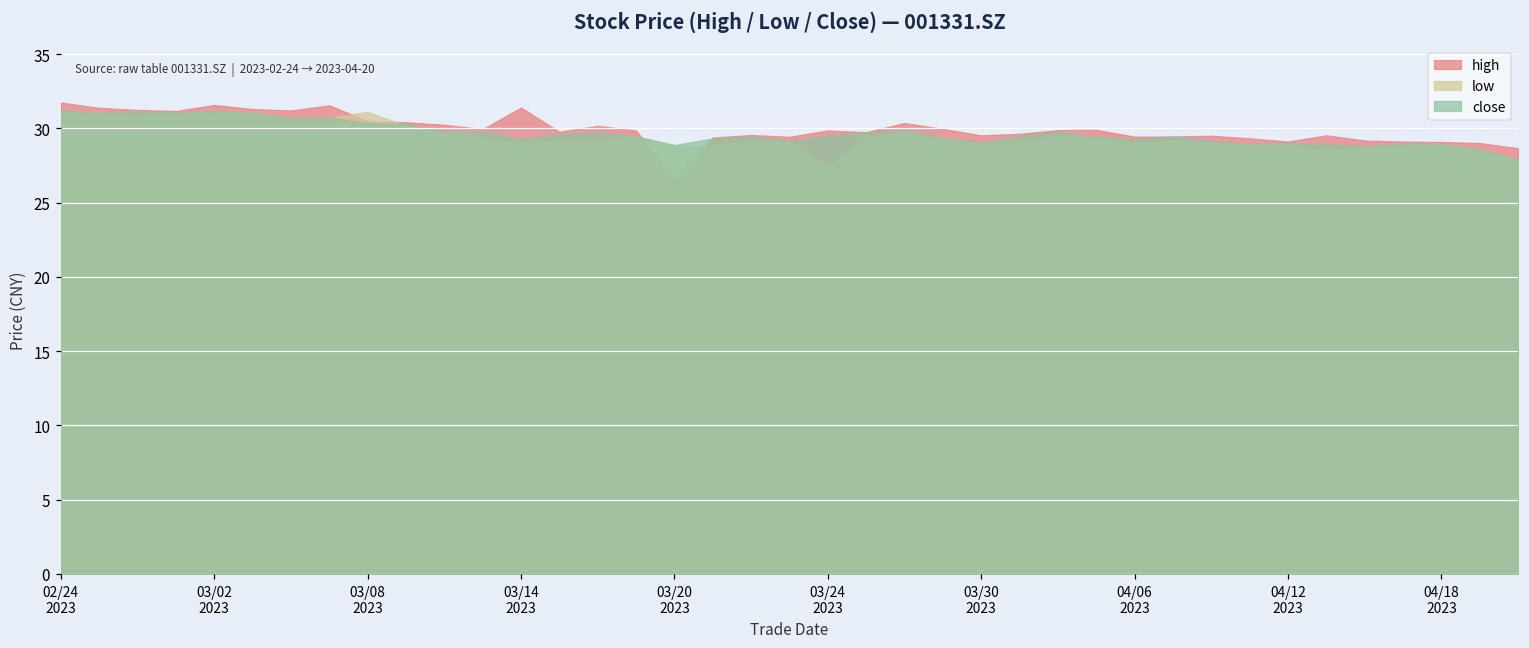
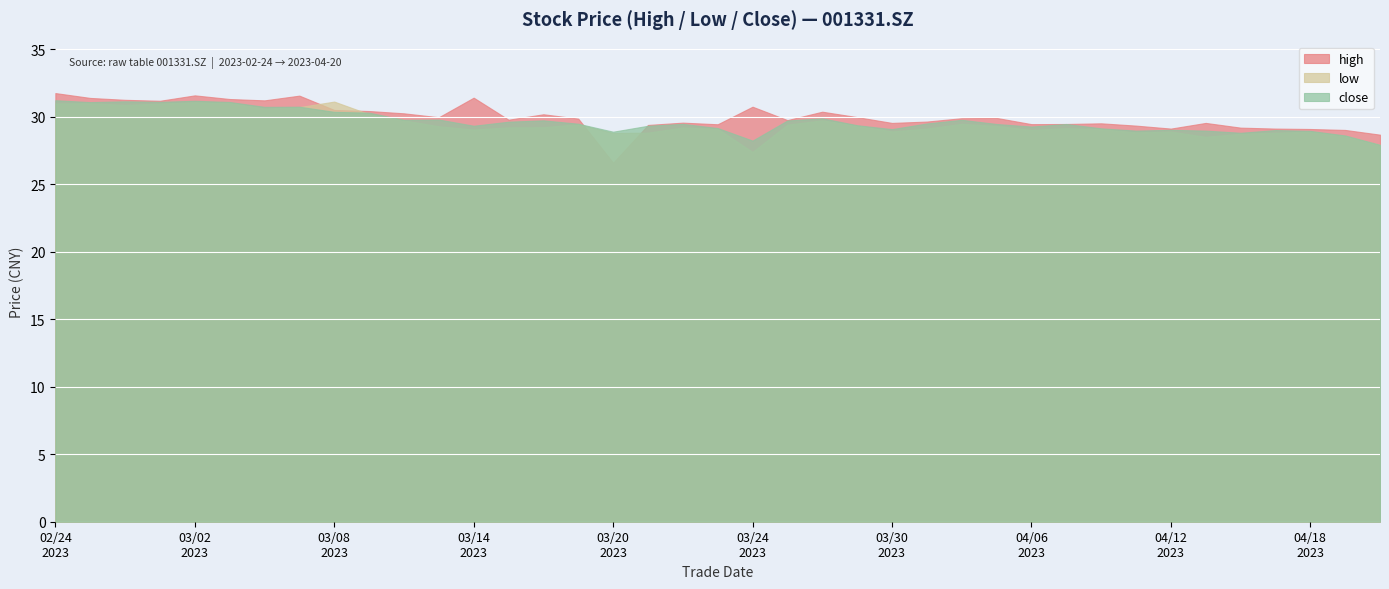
  {
    "high": {
      "02/24 2023": 31.7,
      "03/02 2023": 31.6,
      "03/14 2023": 31.4,
      "03/20 2023": 26.6,
-     "03/24 2023": 29.9,
+     "03/24 2023": 30.7,
      "03/30 2023": 29.5
    },
    "low": {
      "02/24 2023": 31.0,
      "03/08 2023": 31.1,
      "03/14 2023": 29.0,
      "03/24 2023": 27.4,
      "04/06 2023": 29.0
    },
    "close": {
      "02/24 2023": 31.2,
      "03/14 2023": 29.3,
-     "03/24 2023": 29.5
+     "03/24 2023": 28.2
    }
  }
